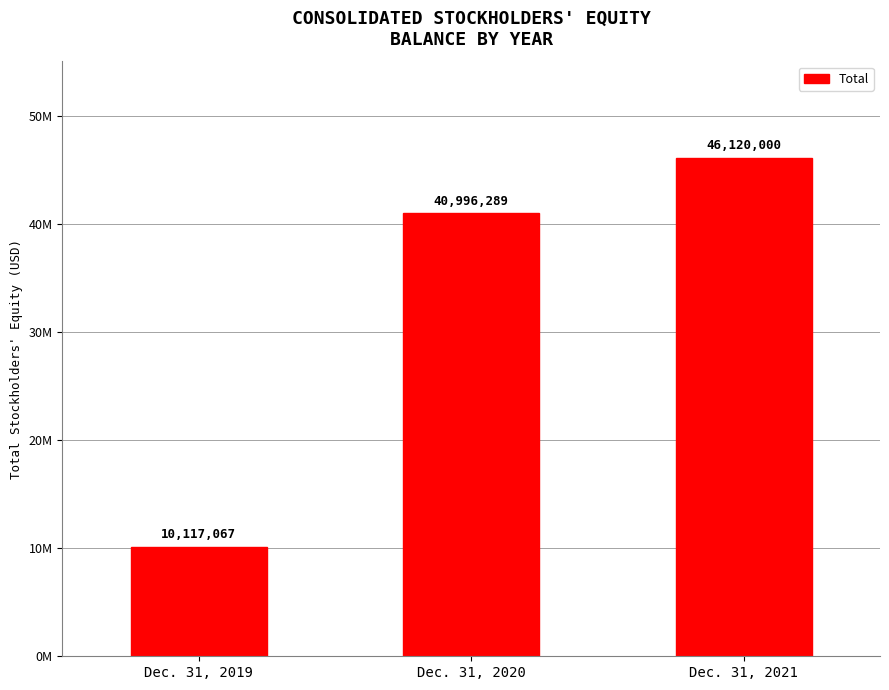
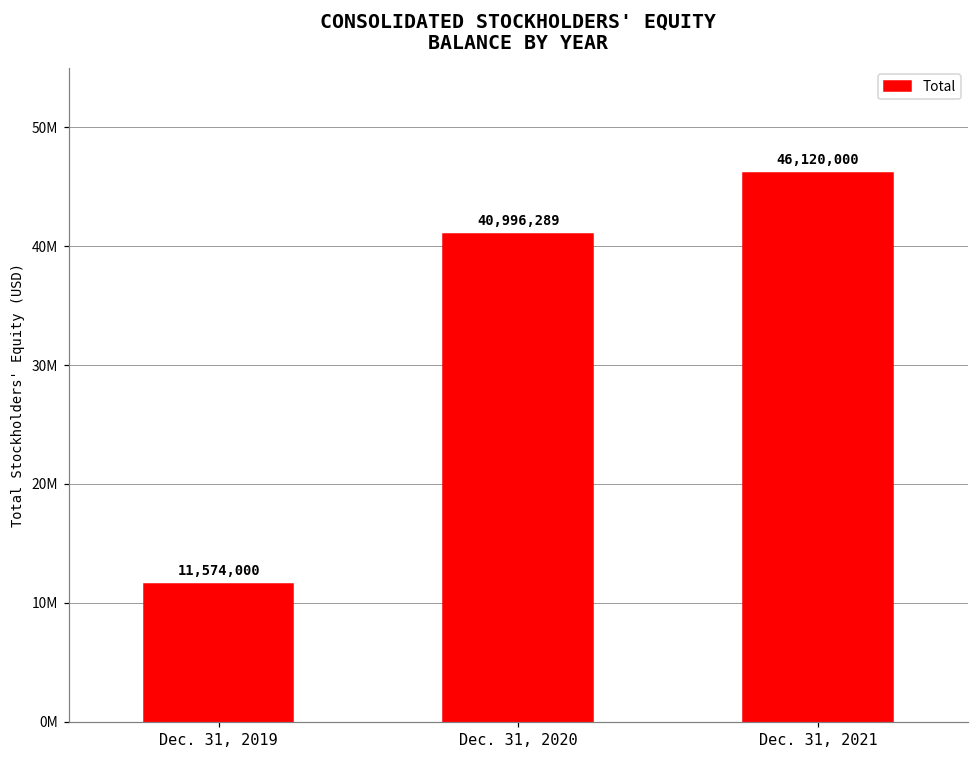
  {
-   "Dec. 31, 2019": "10,117,067",
+   "Dec. 31, 2019": "11,574,000",
    "Dec. 31, 2020": "40,996,289",
    "Dec. 31, 2021": "46,120,000"
  }
